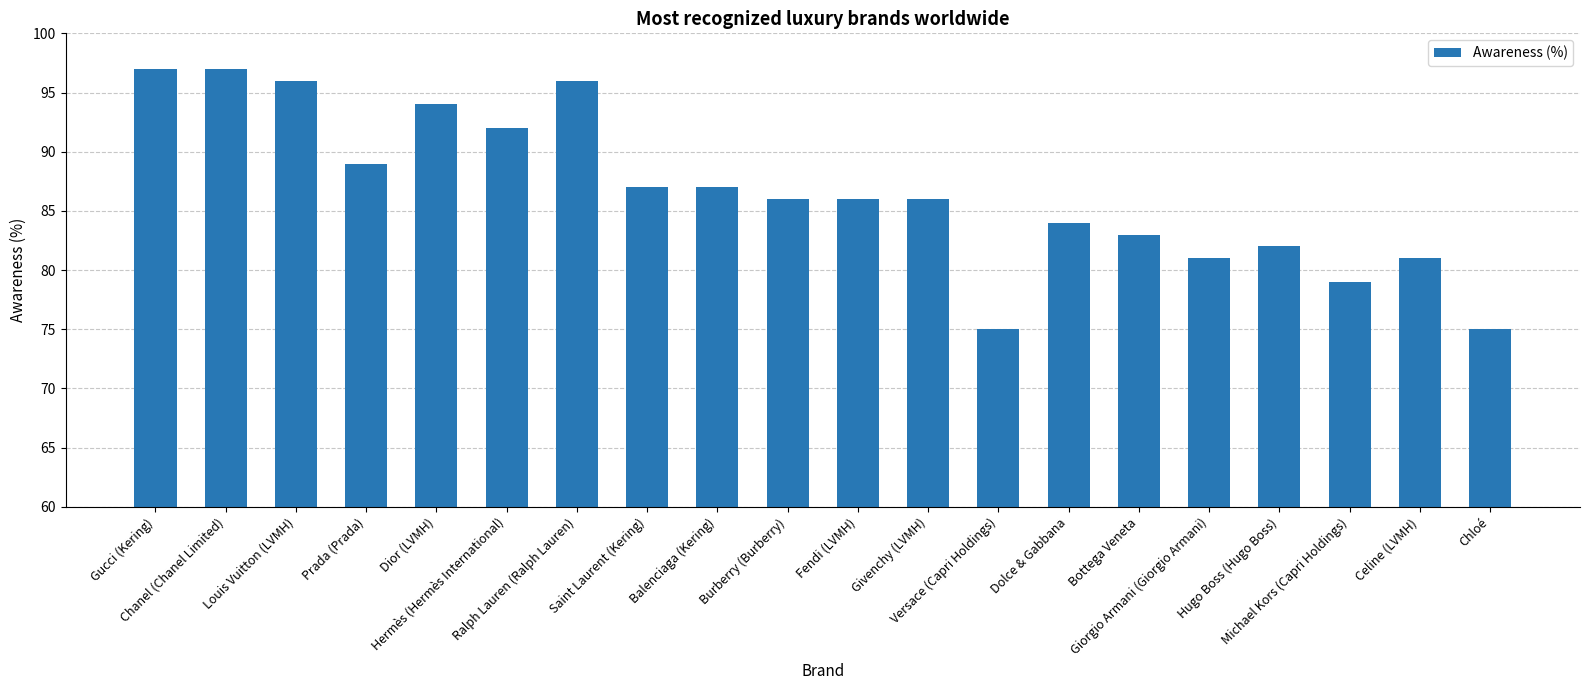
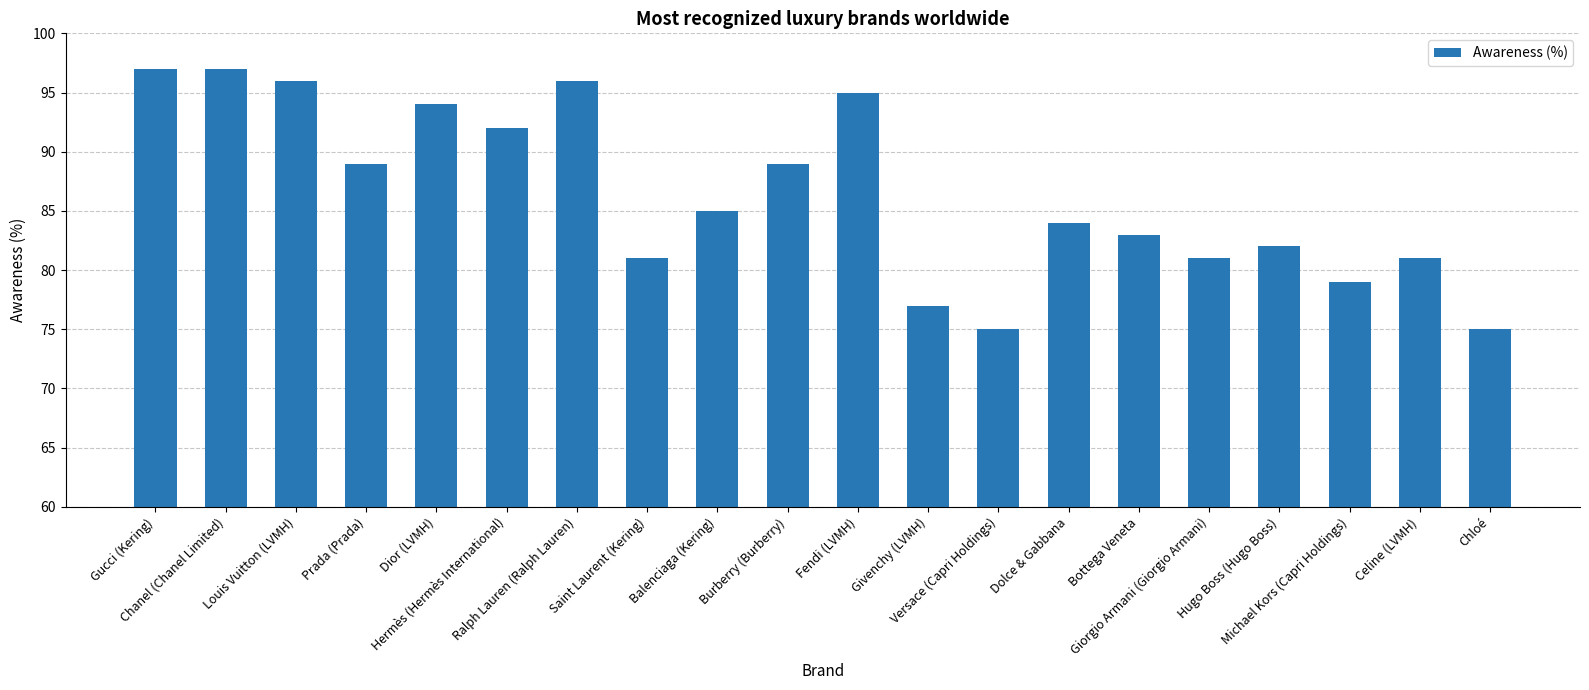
  {
    "Gucci (Kering)": 97,
    "Chanel (Chanel Limited)": 97,
    "Louis Vuitton (LVMH)": 96,
    "Prada (Prada)": 89,
    "Dior (LVMH)": 94,
    "Hermès (Hermès International)": 92,
    "Ralph Lauren (Ralph Lauren)": 96,
-   "Saint Laurent (Kering)": 87,
-   "Balenciaga (Kering)": 87,
-   "Burberry (Burberry)": 86,
-   "Fendi (LVMH)": 86,
-   "Givenchy (LVMH)": 86,
+   "Saint Laurent (Kering)": 81,
+   "Balenciaga (Kering)": 85,
+   "Burberry (Burberry)": 89,
+   "Fendi (LVMH)": 95,
+   "Givenchy (LVMH)": 77,
    "Versace (Capri Holdings)": 75,
    "Dolce & Gabbana": 84,
    "Bottega Veneta": 83,
    "Giorgio Armani (Giorgio Armani)": 81,
    "Hugo Boss (Hugo Boss)": 82,
    "Michael Kors (Capri Holdings)": 79,
    "Celine (LVMH)": 81,
    "Chloé": 75
  }
